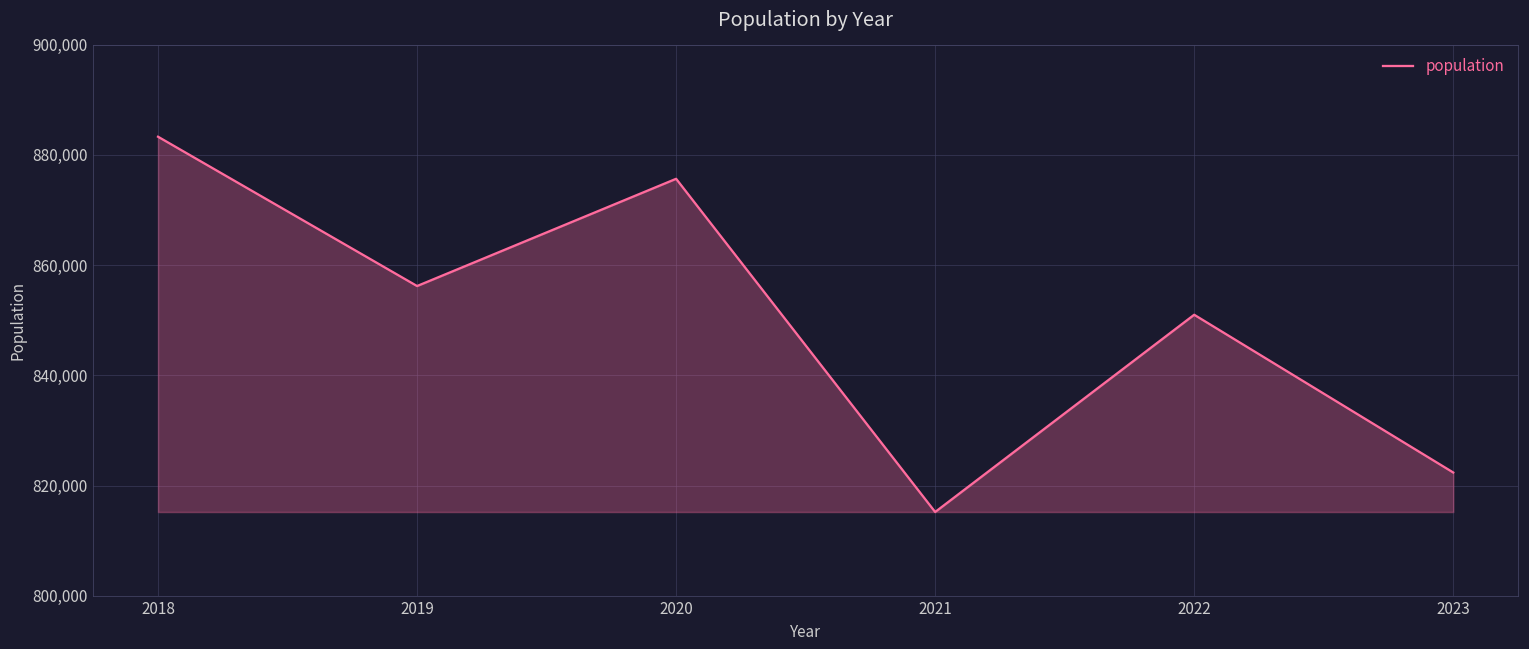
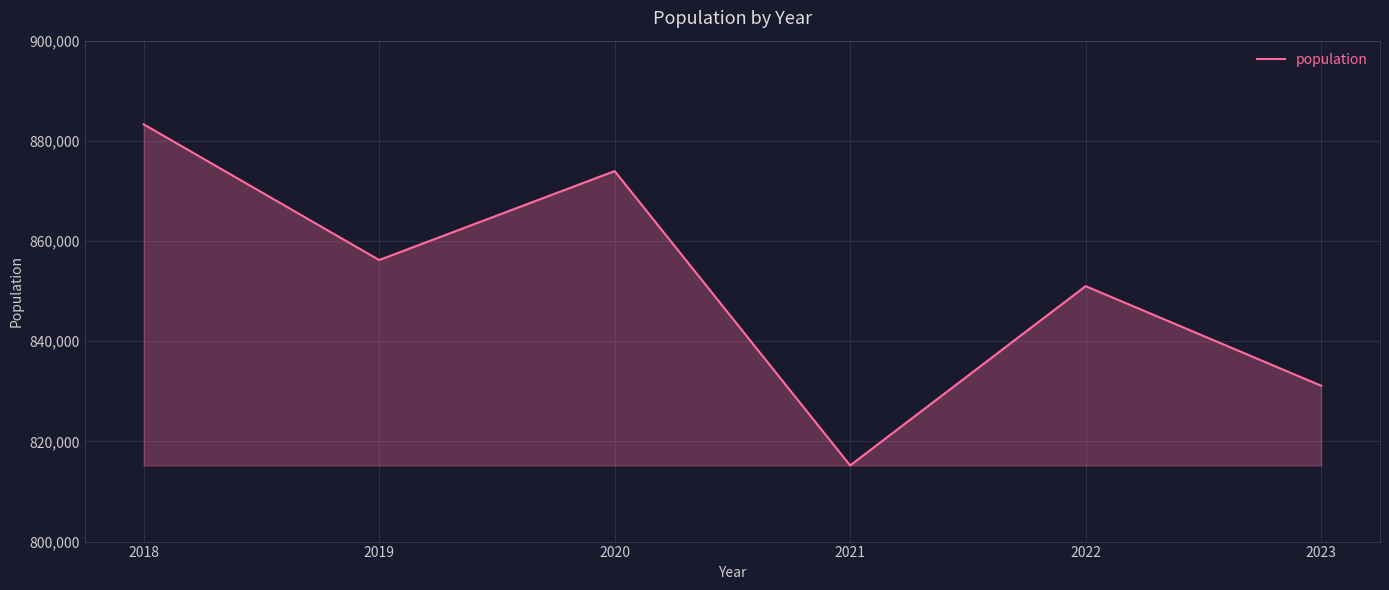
  {
    "2018": "883,000",
    "2019": "856,000",
-   "2020": "876,000",
+   "2020": "874,000",
    "2021": "815,000",
    "2022": "851,000",
-   "2023": "822,000"
+   "2023": "831,000"
  }
